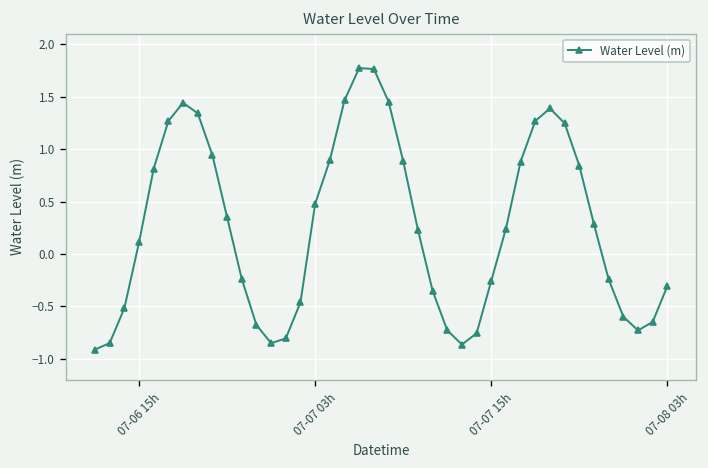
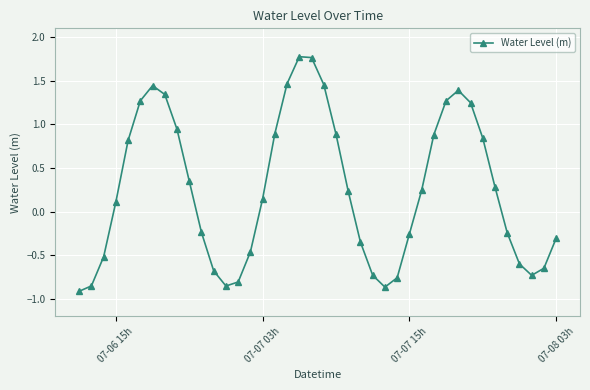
  {
    "07-06 15h": 0.1,
-   "07-07 03h": 0.5,
+   "07-07 03h": 0.1,
    "07-07 15h": -0.3,
    "07-08 03h": -0.3
  }
